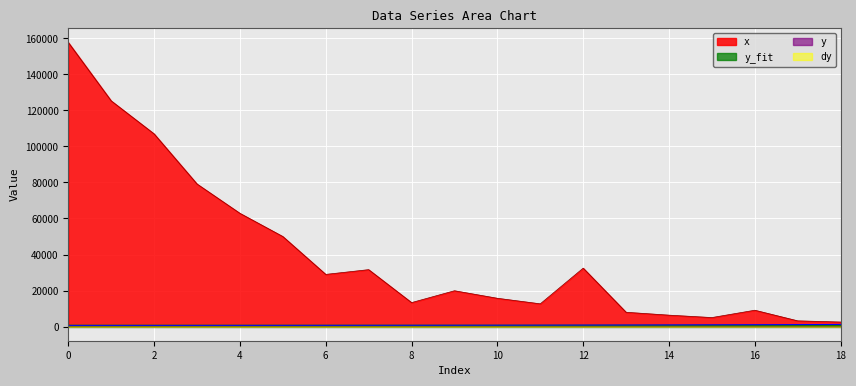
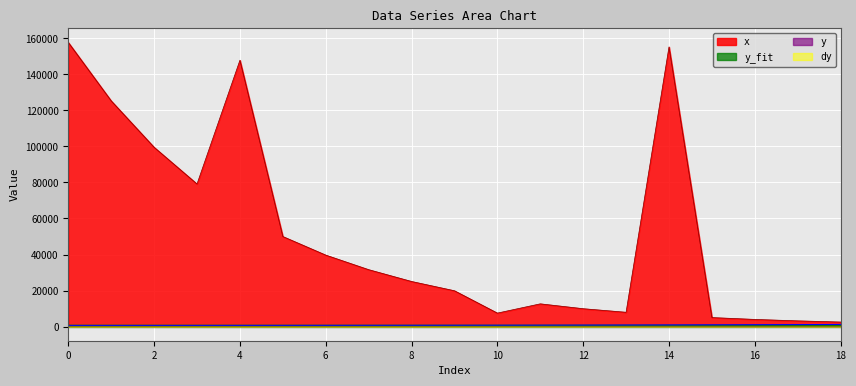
  {
    "x": {
      "0": 158000,
-     "2": 107000,
-     "4": 63000,
-     "6": 29000,
-     "8": 13000,
-     "10": 16000,
-     "12": 32000,
-     "14": 6000,
-     "16": 9000
+     "2": 100000,
+     "4": 148000,
+     "6": 40000,
+     "8": 25000,
+     "10": 7000,
+     "12": 10000,
+     "14": 155000,
+     "16": 4000
    }
  }
